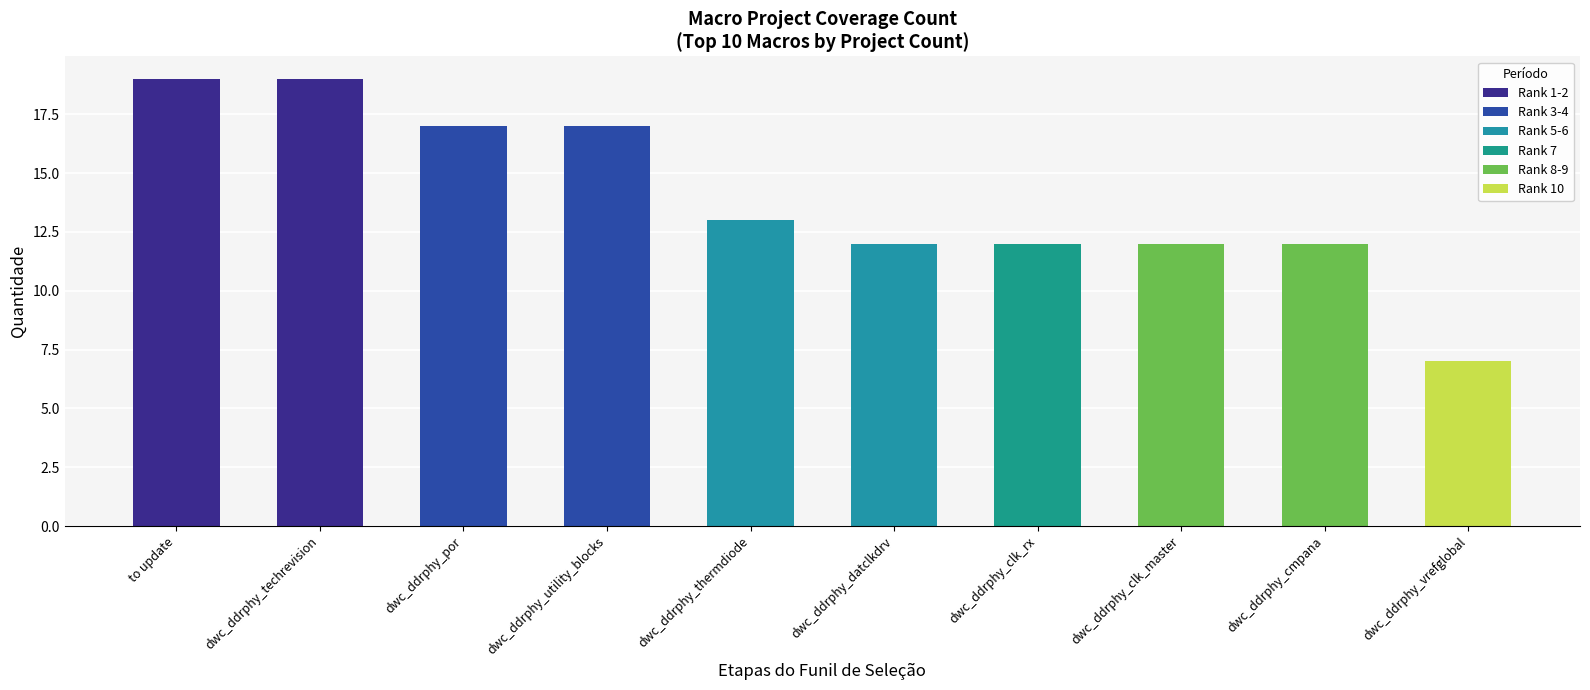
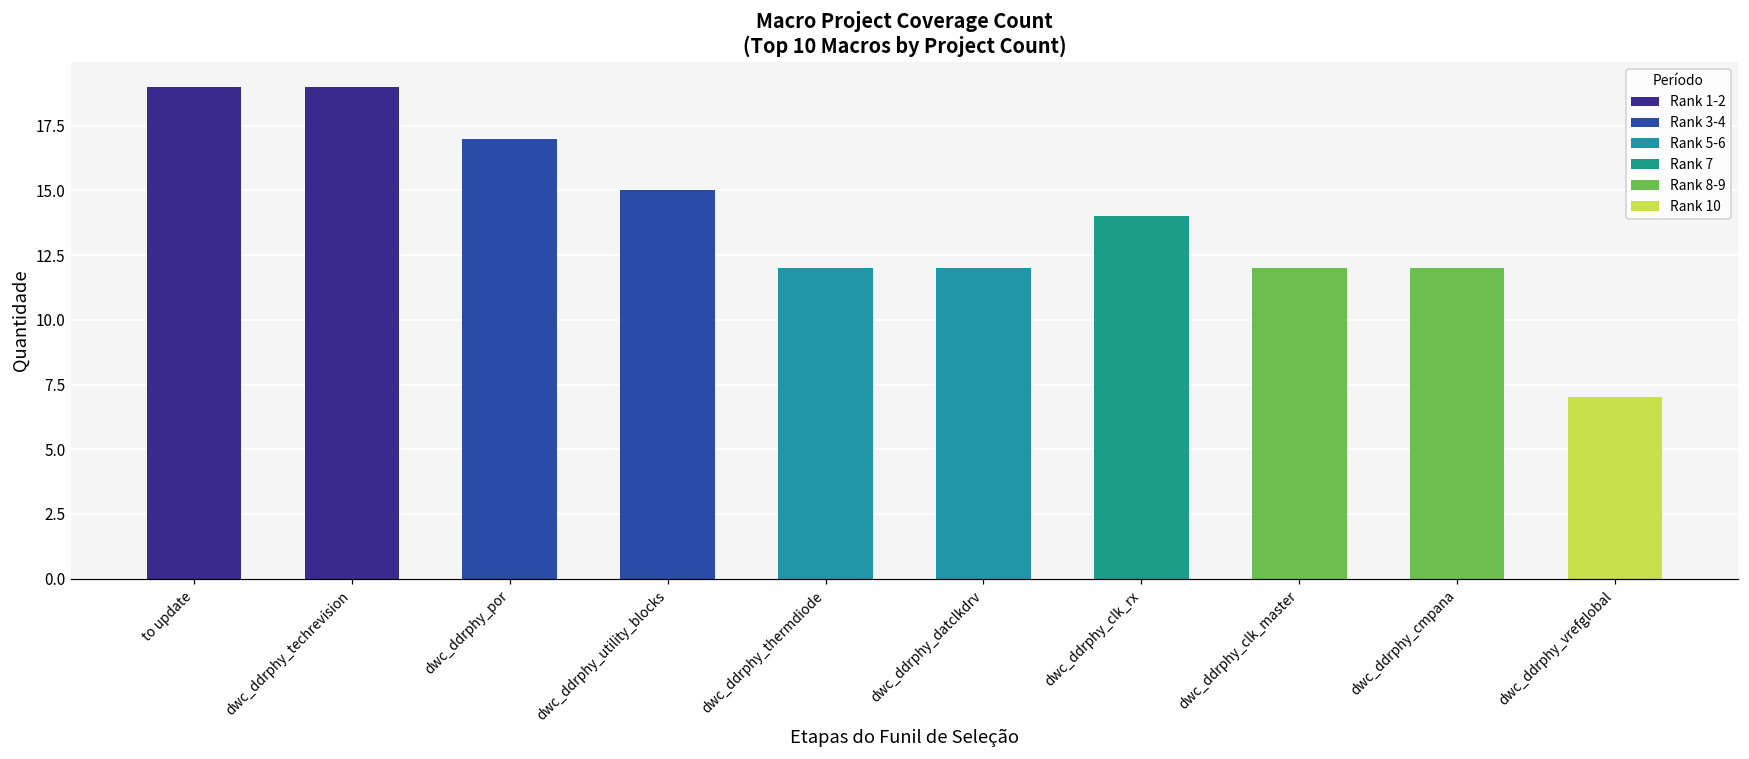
  {
    "to update": 19,
    "dwc_ddrphy_techrevision": 19,
    "dwc_ddrphy_por": 17,
-   "dwc_ddrphy_utility_blocks": 17,
-   "dwc_ddrphy_thermdiode": 13,
+   "dwc_ddrphy_utility_blocks": 15,
+   "dwc_ddrphy_thermdiode": 12,
    "dwc_ddrphy_datclkdrv": 12,
-   "dwc_ddrphy_clk_rx": 12,
+   "dwc_ddrphy_clk_rx": 14,
    "dwc_ddrphy_clk_master": 12,
    "dwc_ddrphy_cmpana": 12,
    "dwc_ddrphy_vrefglobal": 7
  }
